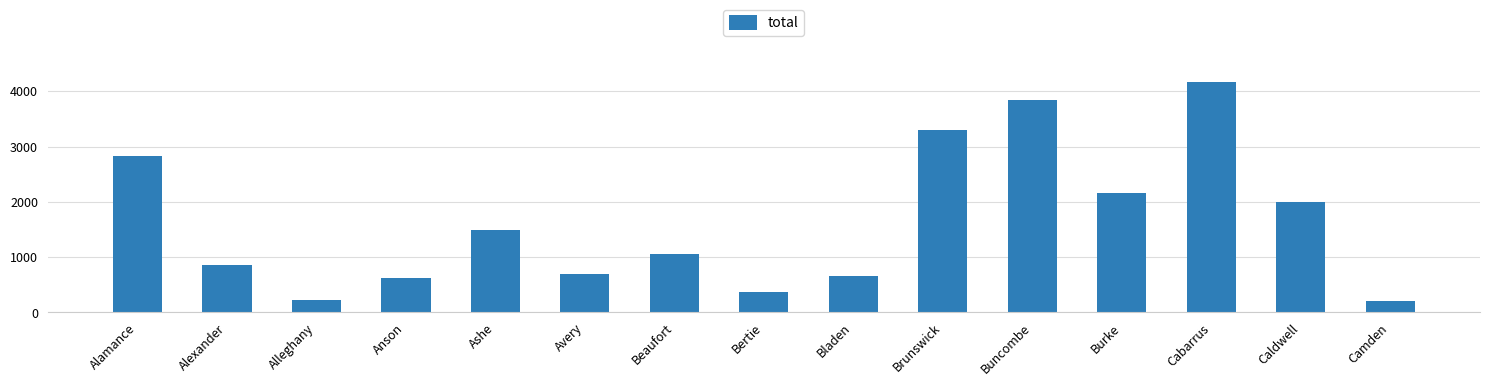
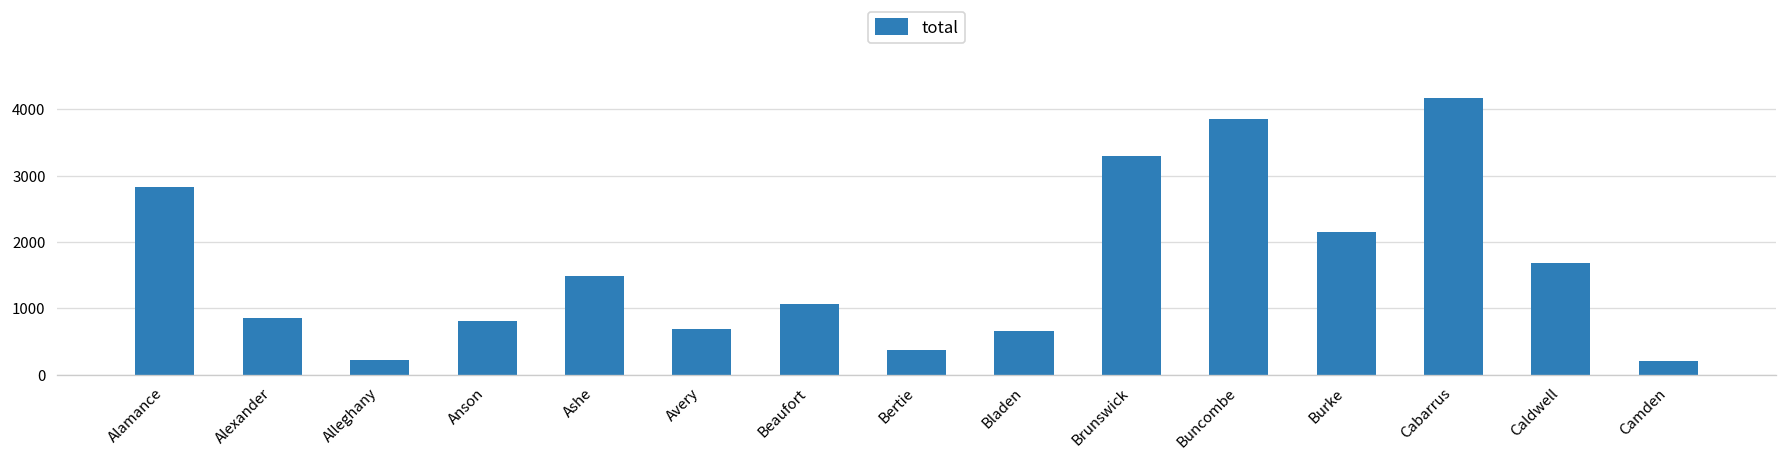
  {
    "Alamance": 2800,
    "Alexander": 900,
    "Alleghany": 200,
-   "Anson": 600,
+   "Anson": 800,
    "Ashe": 1500,
    "Avery": 700,
    "Beaufort": 1100,
    "Bertie": 400,
    "Bladen": 700,
    "Brunswick": 3300,
    "Buncombe": 3800,
    "Burke": 2200,
    "Cabarrus": 4200,
-   "Caldwell": 2000,
+   "Caldwell": 1700,
    "Camden": 200
  }
